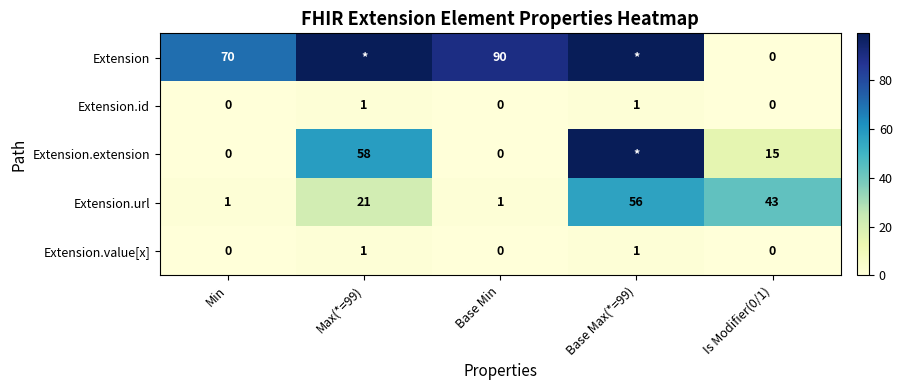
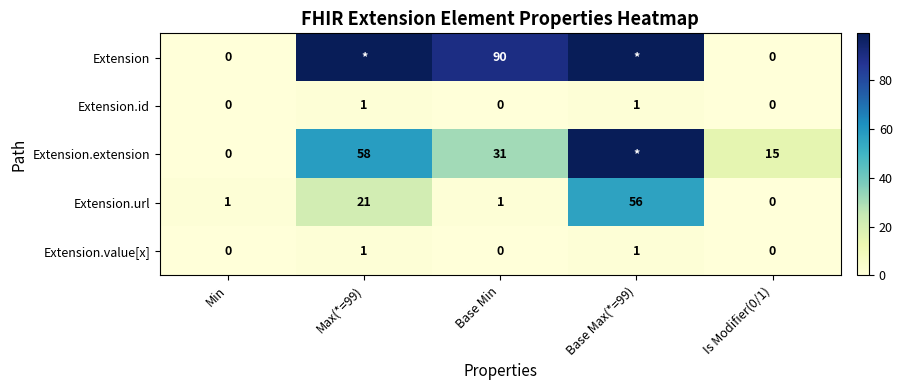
  {
    "Extension": {
-     "Min": 70,
+     "Min": 0,
      "Base Min": 90,
      "Is Modifier(0/1)": 0
    },
    "Extension.id": {
      "Min": 0,
      "Max(*=99)": 1,
      "Base Min": 0,
      "Base Max(*=99)": 1,
      "Is Modifier(0/1)": 0
    },
    "Extension.extension": {
      "Min": 0,
      "Max(*=99)": 58,
-     "Base Min": 0,
+     "Base Min": 31,
      "Is Modifier(0/1)": 15
    },
    "Extension.url": {
      "Min": 1,
      "Max(*=99)": 21,
      "Base Min": 1,
      "Base Max(*=99)": 56,
-     "Is Modifier(0/1)": 43
+     "Is Modifier(0/1)": 0
    },
    "Extension.value[x]": {
      "Min": 0,
      "Max(*=99)": 1,
      "Base Min": 0,
      "Base Max(*=99)": 1,
      "Is Modifier(0/1)": 0
    }
  }
